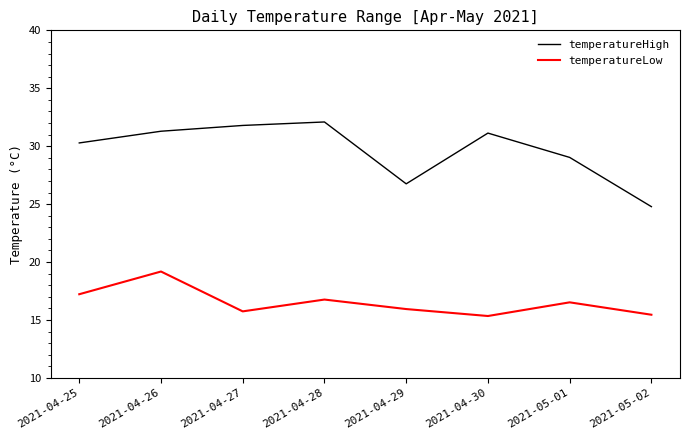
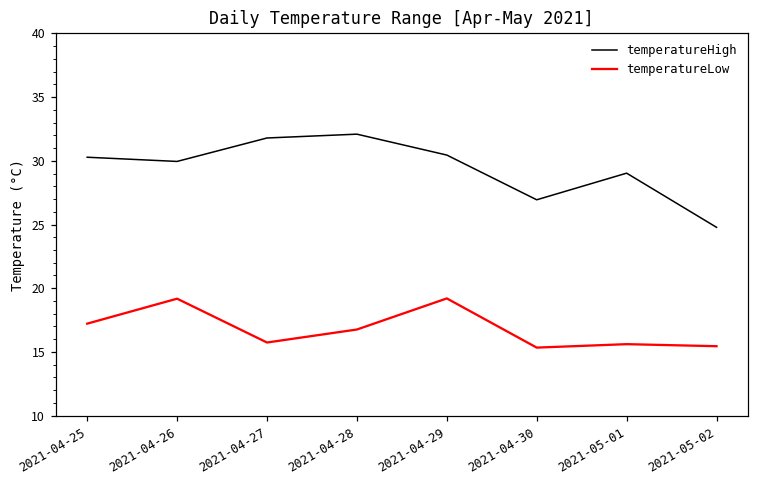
  {
    "temperatureHigh": {
      "2021-04-25": 30.3,
-     "2021-04-26": 31.3,
+     "2021-04-26": 30.0,
      "2021-04-27": 31.8,
      "2021-04-28": 32.1,
-     "2021-04-29": 26.8,
-     "2021-04-30": 31.1,
+     "2021-04-29": 30.5,
+     "2021-04-30": 26.9,
      "2021-05-01": 29.0,
      "2021-05-02": 24.8
    },
    "temperatureLow": {
      "2021-04-25": 17.2,
      "2021-04-26": 19.2,
      "2021-04-27": 15.7,
      "2021-04-28": 16.8,
-     "2021-04-29": 15.9,
+     "2021-04-29": 19.2,
      "2021-04-30": 15.3,
-     "2021-05-01": 16.5,
+     "2021-05-01": 15.6,
      "2021-05-02": 15.5
    }
  }
